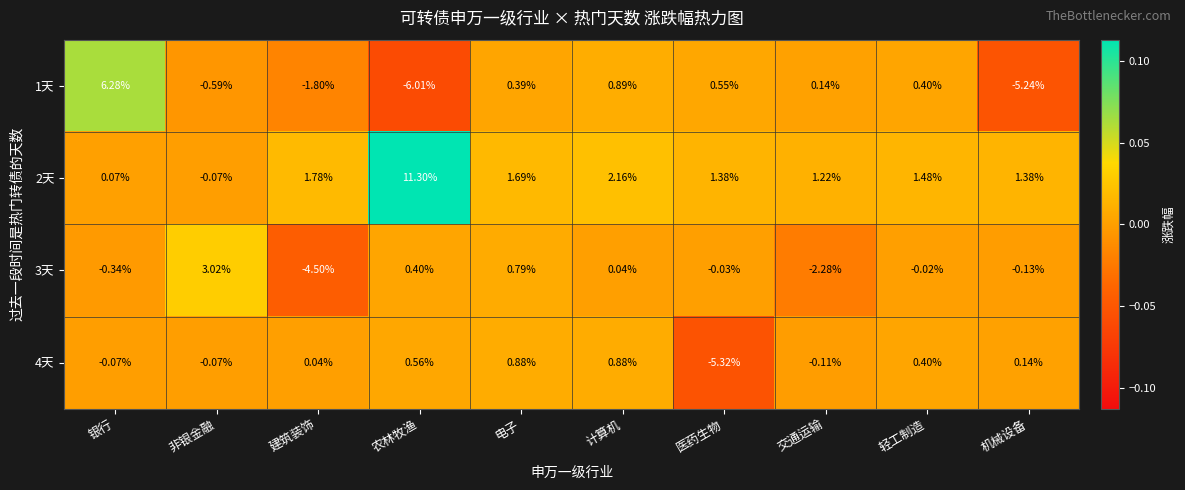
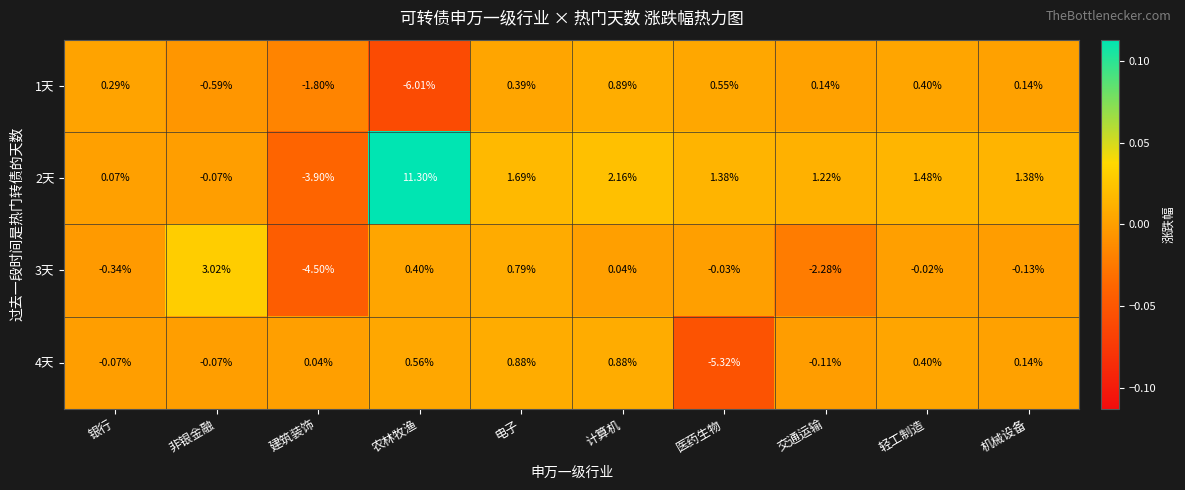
  {
    "1天": {
-     "银行": "6.28%",
+     "银行": "0.29%",
      "非银金融": "-0.59%",
      "建筑装饰": "-1.80%",
      "农林牧渔": "-6.01%",
      "电子": "0.39%",
      "计算机": "0.89%",
      "医药生物": "0.55%",
      "交通运输": "0.14%",
      "轻工制造": "0.40%",
-     "机械设备": "-5.24%"
+     "机械设备": "0.14%"
    },
    "2天": {
      "银行": "0.07%",
      "非银金融": "-0.07%",
-     "建筑装饰": "1.78%",
+     "建筑装饰": "-3.90%",
      "农林牧渔": "11.30%",
      "电子": "1.69%",
      "计算机": "2.16%",
      "医药生物": "1.38%",
      "交通运输": "1.22%",
      "轻工制造": "1.48%",
      "机械设备": "1.38%"
    },
    "3天": {
      "银行": "-0.34%",
      "非银金融": "3.02%",
      "建筑装饰": "-4.50%",
      "农林牧渔": "0.40%",
      "电子": "0.79%",
      "计算机": "0.04%",
      "医药生物": "-0.03%",
      "交通运输": "-2.28%",
      "轻工制造": "-0.02%",
      "机械设备": "-0.13%"
    },
    "4天": {
      "银行": "-0.07%",
      "非银金融": "-0.07%",
      "建筑装饰": "0.04%",
      "农林牧渔": "0.56%",
      "电子": "0.88%",
      "计算机": "0.88%",
      "医药生物": "-5.32%",
      "交通运输": "-0.11%",
      "轻工制造": "0.40%",
      "机械设备": "0.14%"
    }
  }
